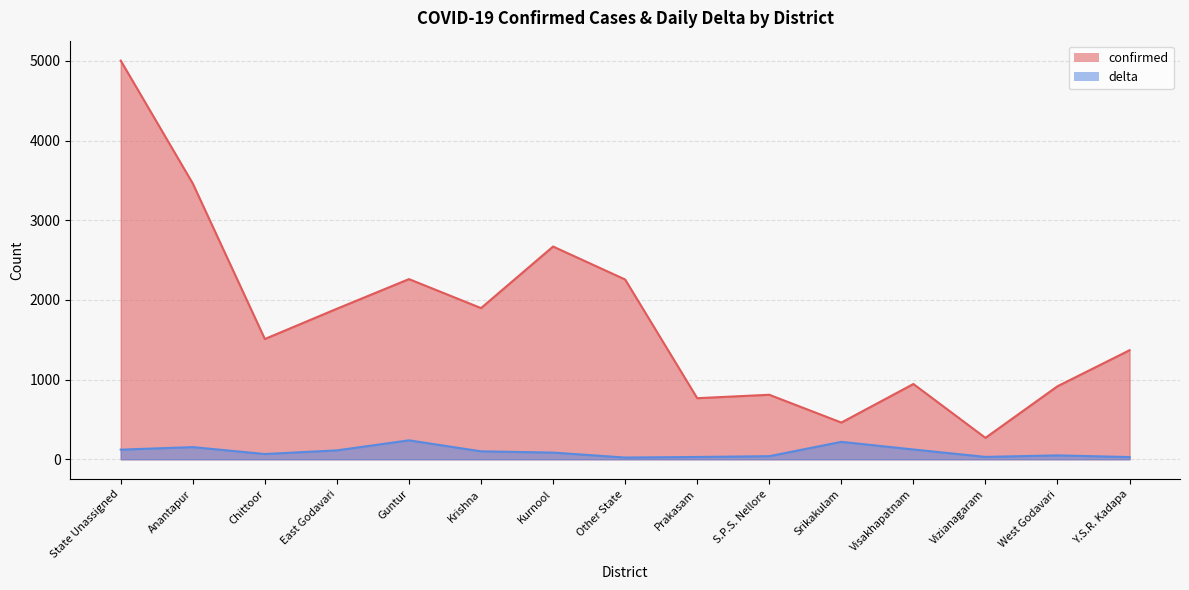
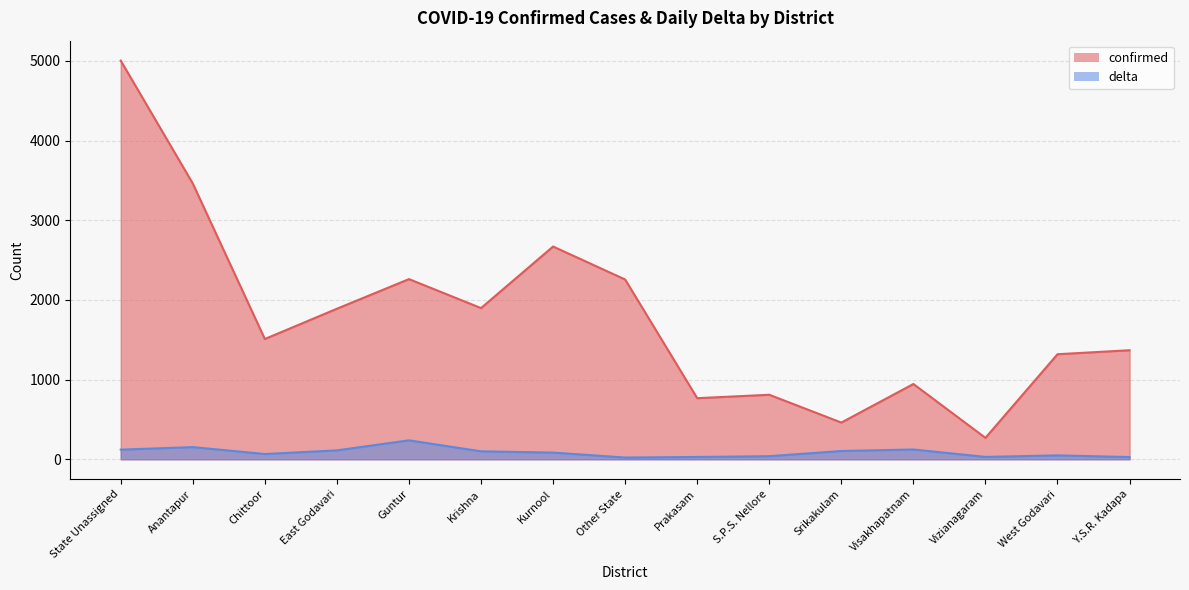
  {
    "confirmed": {
      "State Unassigned": 5000,
      "Anantapur": 3500,
      "Chittoor": 1500,
      "East Godavari": 1900,
      "Guntur": 2300,
      "Krishna": 1900,
      "Kurnool": 2700,
      "Other State": 2300,
      "Prakasam": 800,
      "S.P.S. Nellore": 800,
      "Srikakulam": 500,
      "Visakhapatnam": 900,
      "Vizianagaram": 300,
-     "West Godavari": 900,
+     "West Godavari": 1300,
      "Y.S.R. Kadapa": 1400
    },
    "delta": {
      "State Unassigned": 100,
      "Anantapur": 200,
      "Chittoor": 100,
      "East Godavari": 100,
      "Guntur": 200,
      "Krishna": 100,
      "Kurnool": 100,
      "Other State": 0,
      "Prakasam": 0,
      "S.P.S. Nellore": 0,
-     "Srikakulam": 200,
+     "Srikakulam": 100,
      "Visakhapatnam": 100,
      "Vizianagaram": 0,
      "West Godavari": 0,
      "Y.S.R. Kadapa": 0
    }
  }
